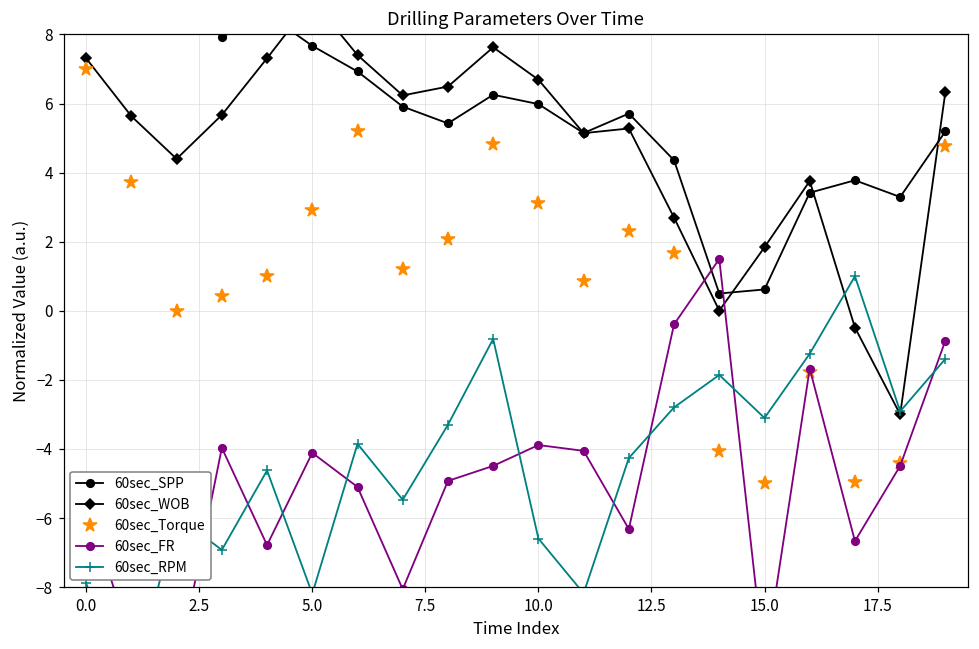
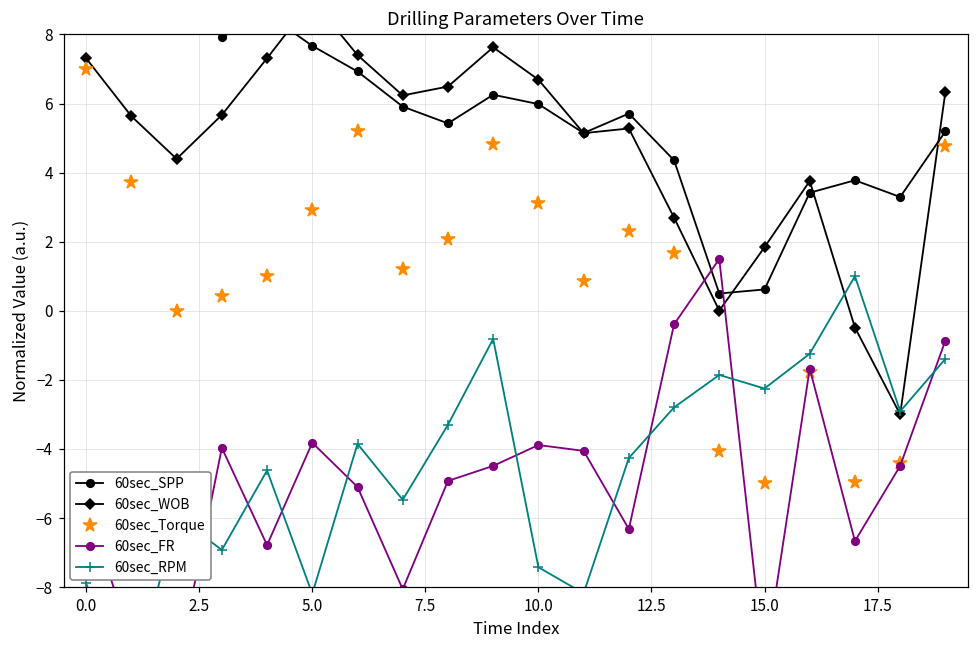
  {
    "60sec_Torque": {
      "0.0": 7.0,
      "5.0": 2.9,
      "10.0": 3.1,
      "15.0": -5.0
    },
    "60sec_FR": {
-     "5.0": -4.1,
+     "5.0": -3.8,
      "10.0": -3.9
    },
    "60sec_RPM": {
      "0.0": -7.9,
-     "10.0": -6.6,
-     "15.0": -3.1
+     "10.0": -7.4,
+     "15.0": -2.3
    }
  }
